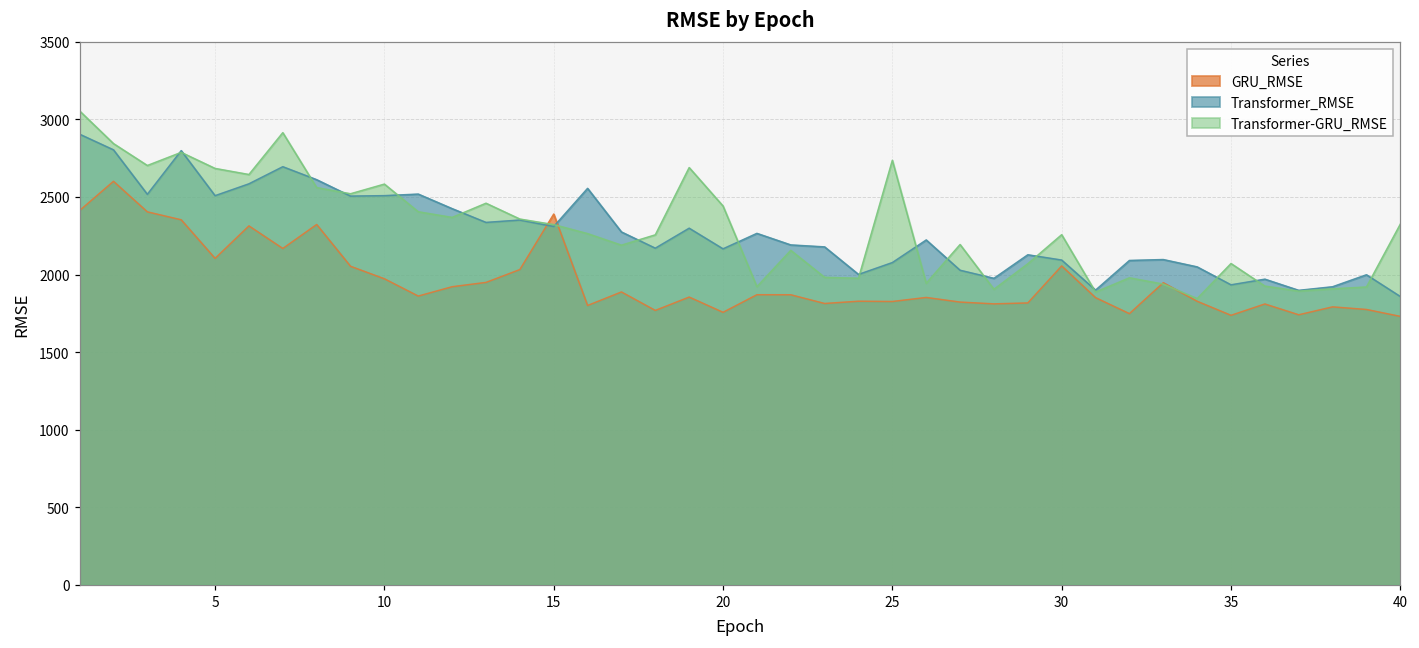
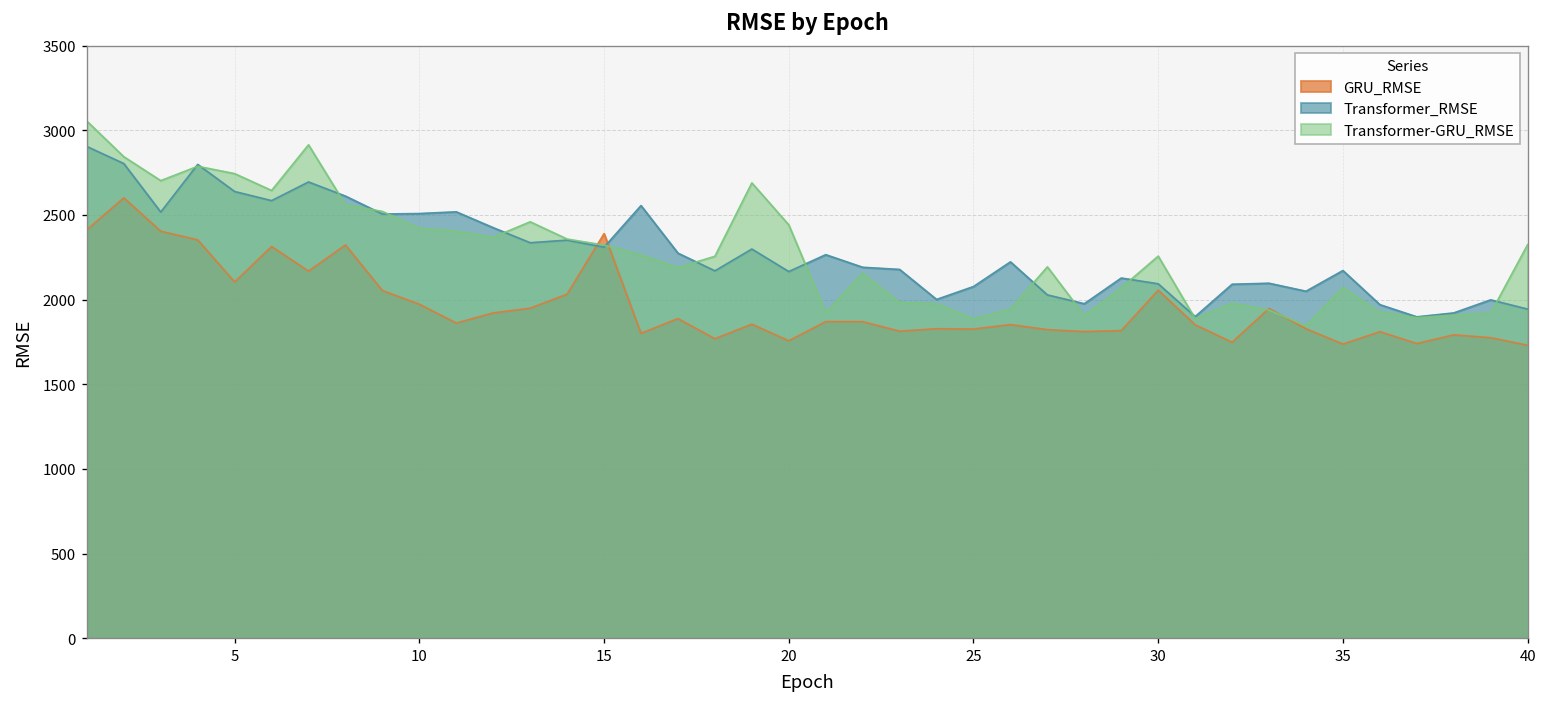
  {
    "GRU_RMSE": {
      "5": 2100,
      "10": 1970,
      "15": 2390,
      "20": 1760,
      "25": 1830,
      "30": 2060,
      "35": 1740,
      "40": 1730
    },
    "Transformer_RMSE": {
-     "5": 2510,
+     "5": 2640,
      "10": 2510,
      "20": 2170,
      "25": 2080,
      "30": 2090,
-     "35": 1930,
-     "40": 1860
+     "35": 2170,
+     "40": 1940
    },
    "Transformer-GRU_RMSE": {
-     "5": 2680,
-     "10": 2580,
+     "5": 2740,
+     "10": 2420,
      "20": 2440,
-     "25": 2740,
+     "25": 1890,
      "30": 2260,
      "35": 2070,
      "40": 2320
    }
  }
